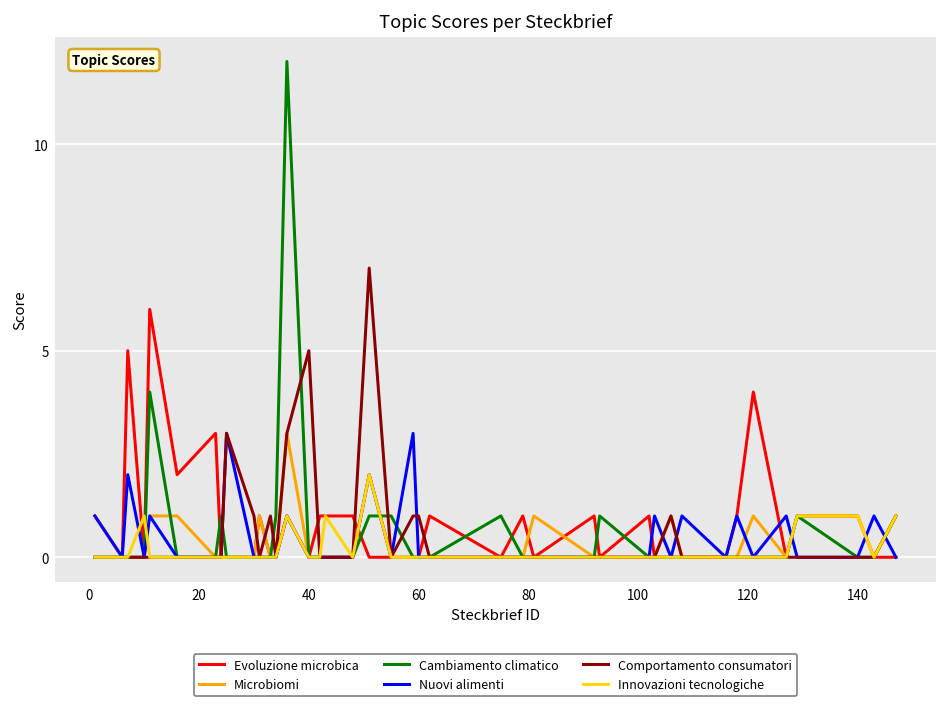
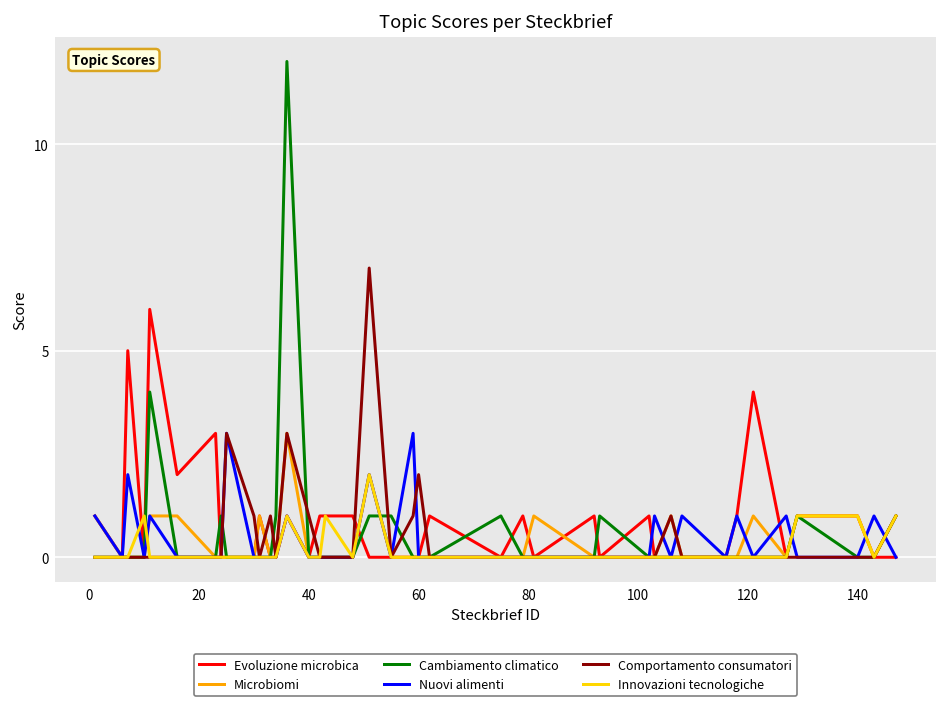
  {
    "Comportamento consumatori": {
-     "40": 5,
-     "60": 1
+     "40": 1,
+     "60": 2
    }
  }
